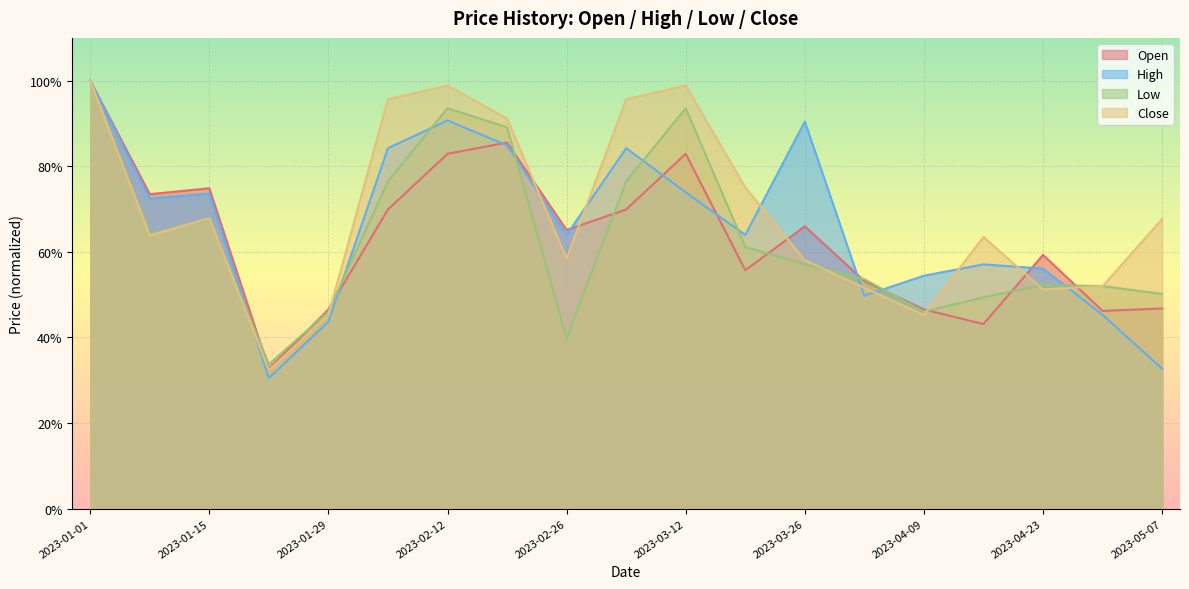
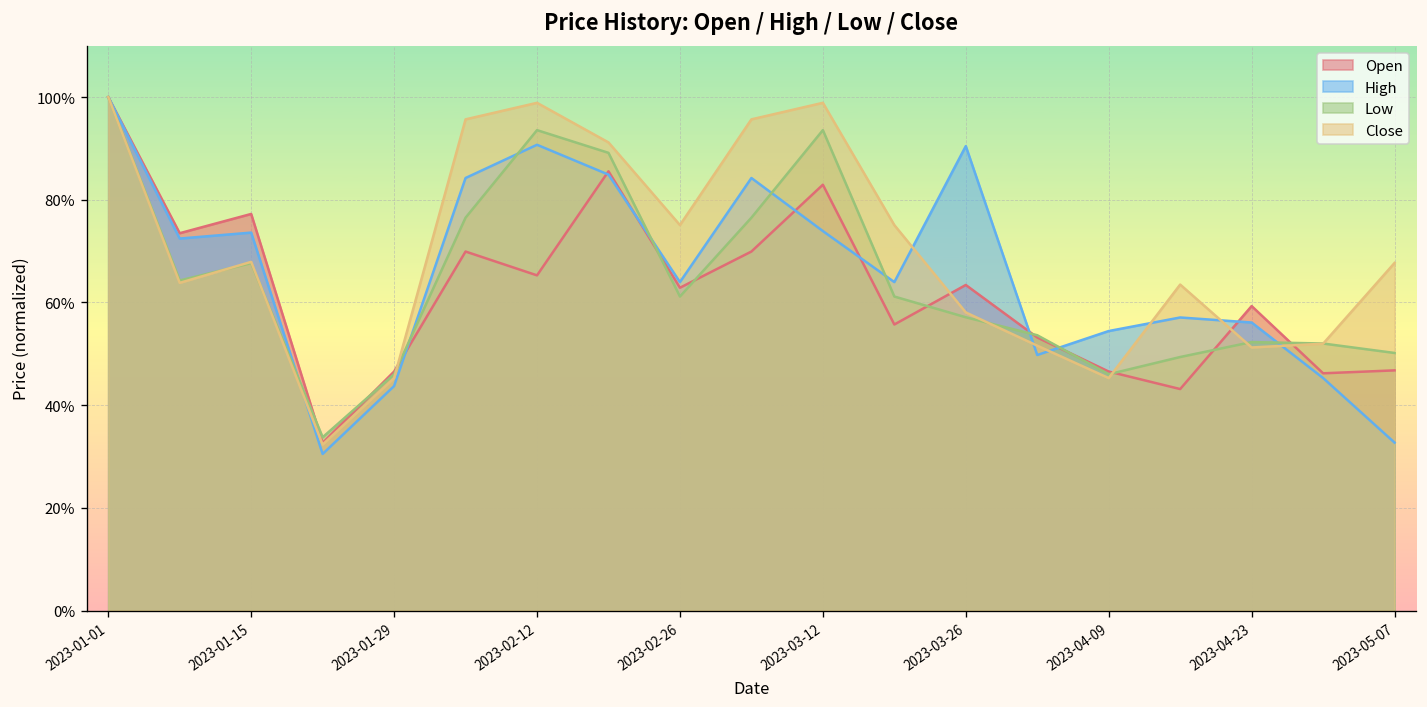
  {
    "Open": {
-     "2023-01-15": "75%",
-     "2023-02-12": "83%",
-     "2023-02-26": "65%",
+     "2023-01-15": "77%",
+     "2023-02-12": "65%",
+     "2023-02-26": "63%",
      "2023-03-12": "83%",
-     "2023-03-26": "66%",
+     "2023-03-26": "63%",
      "2023-04-23": "59%",
      "2023-05-07": "47%"
    },
    "High": {
      "2023-01-15": "74%",
      "2023-01-29": "44%",
      "2023-02-12": "91%",
      "2023-02-26": "64%",
      "2023-03-12": "74%",
      "2023-03-26": "90%",
      "2023-04-09": "54%",
      "2023-04-23": "56%",
      "2023-05-07": "33%"
    },
    "Low": {
      "2023-02-12": "94%",
-     "2023-02-26": "40%",
+     "2023-02-26": "61%",
      "2023-03-12": "94%",
      "2023-03-26": "57%",
      "2023-04-23": "52%",
      "2023-05-07": "50%"
    },
    "Close": {
      "2023-01-29": "45%",
      "2023-02-12": "99%",
-     "2023-02-26": "58%",
+     "2023-02-26": "75%",
      "2023-03-12": "99%",
      "2023-03-26": "58%",
      "2023-04-09": "45%",
      "2023-04-23": "51%",
      "2023-05-07": "68%"
    }
  }
